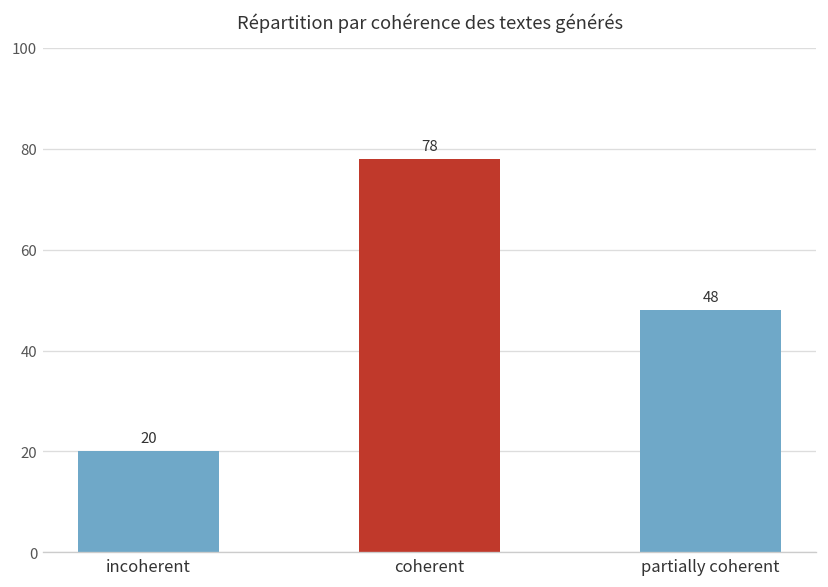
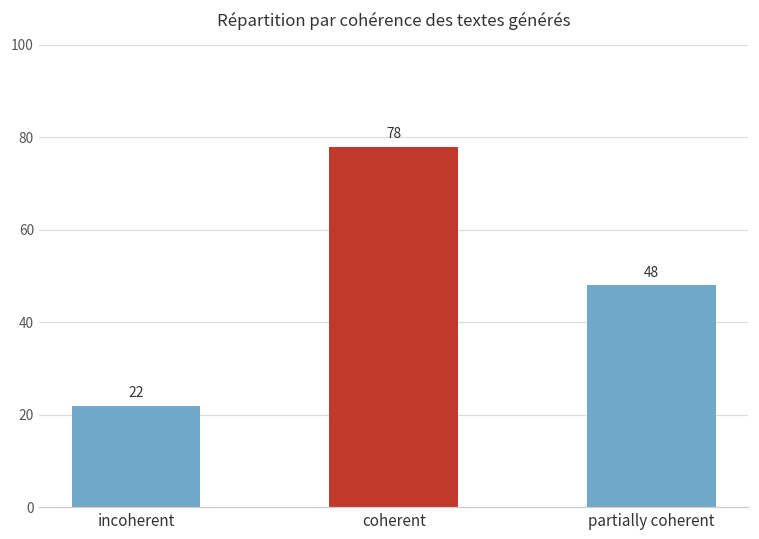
  {
-   "incoherent": 20,
+   "incoherent": 22,
    "coherent": 78,
    "partially coherent": 48
  }
